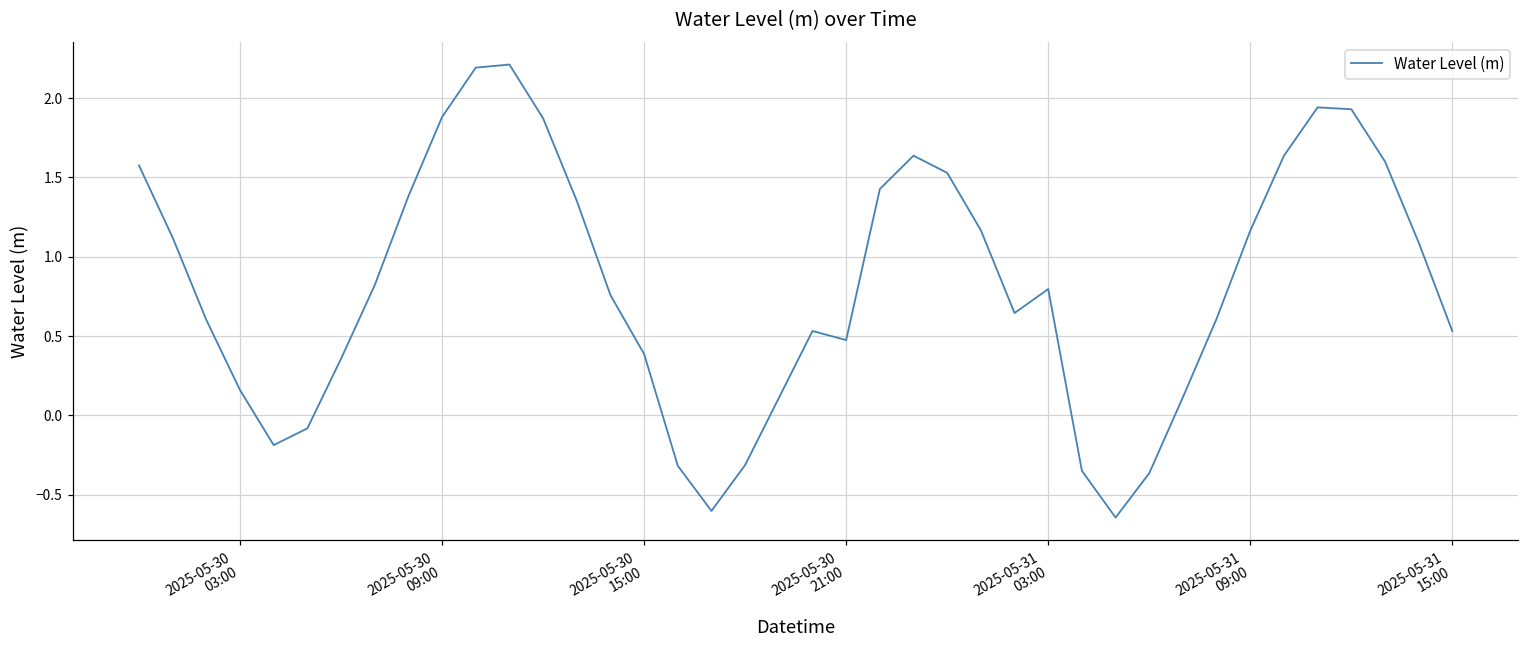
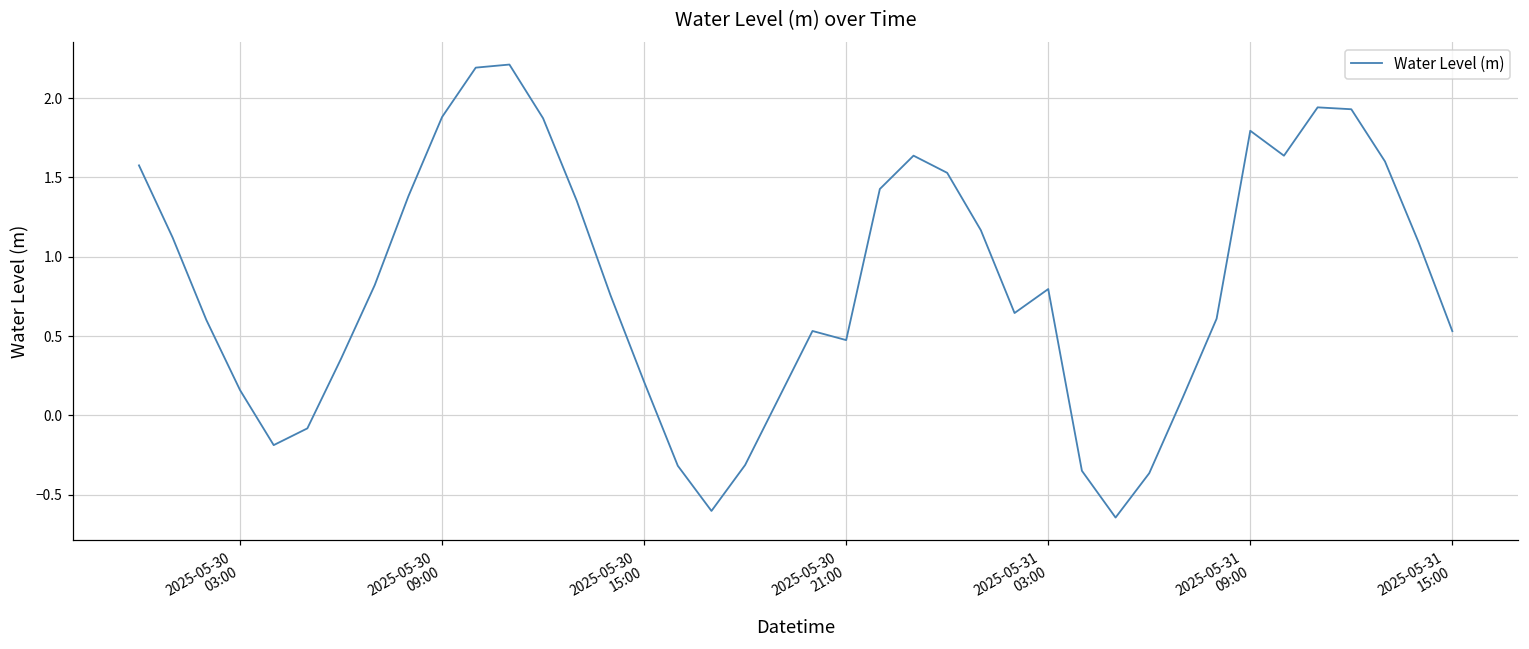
  {
    "2025-05-30 03:00": 0.16,
    "2025-05-30 09:00": 1.88,
-   "2025-05-30 15:00": 0.39,
+   "2025-05-30 15:00": 0.21,
    "2025-05-30 21:00": 0.47,
    "2025-05-31 03:00": 0.80,
-   "2025-05-31 09:00": 1.16,
+   "2025-05-31 09:00": 1.79,
    "2025-05-31 15:00": 0.53
  }
